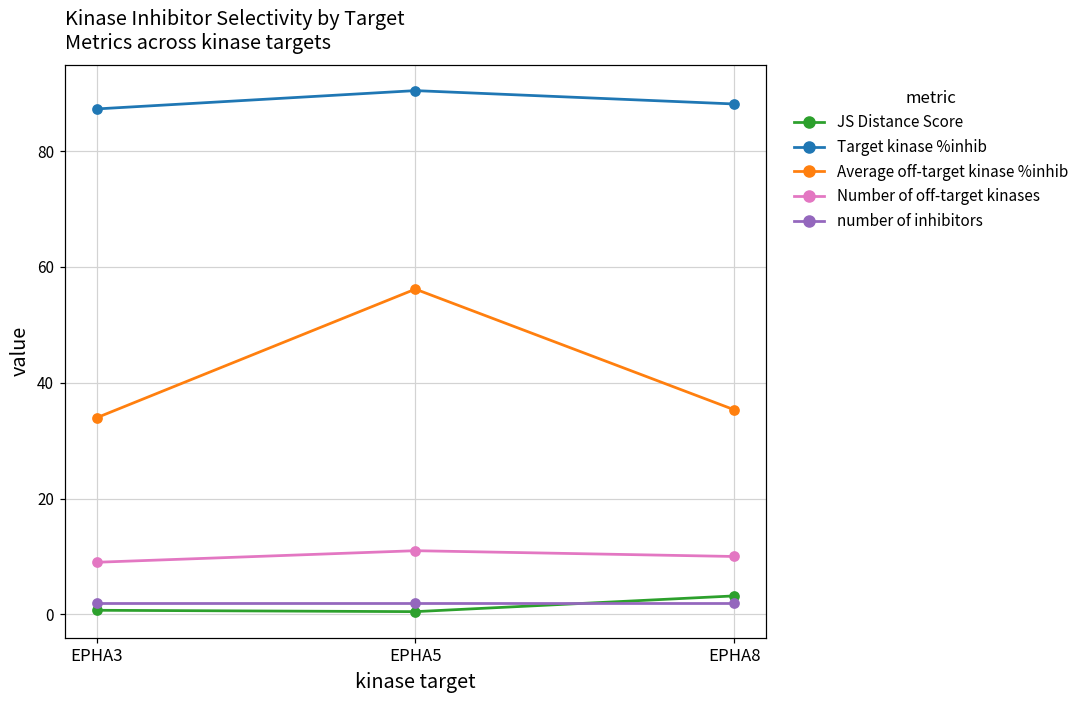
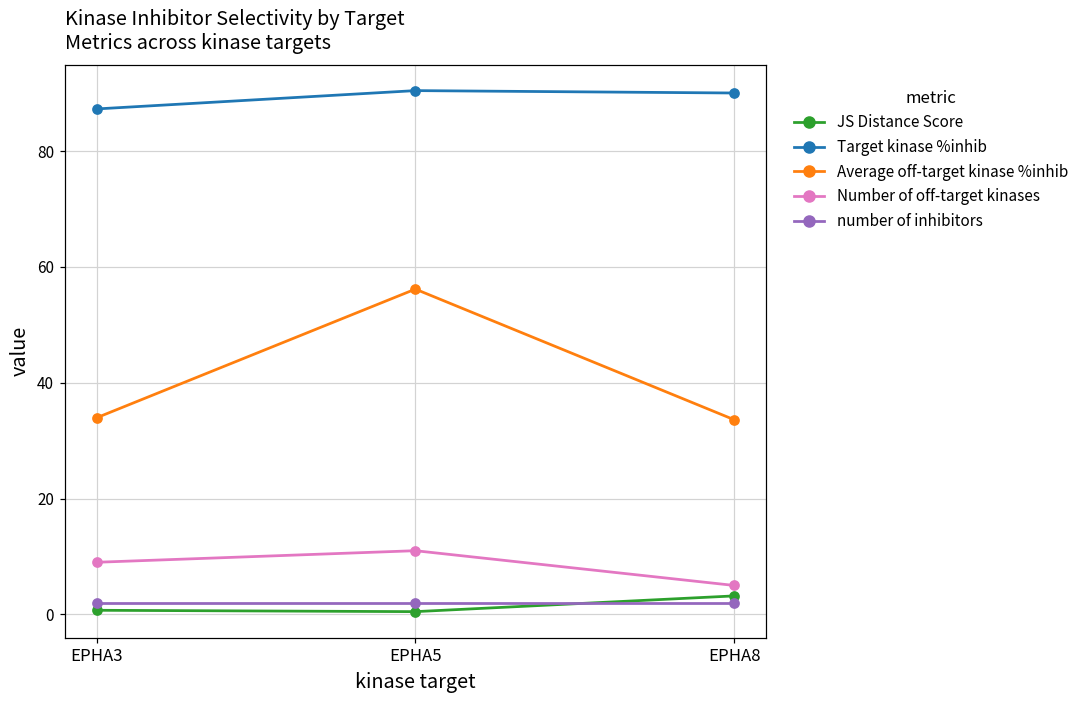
  {
    "JS Distance Score": {
      "EPHA3": 1,
      "EPHA5": 0,
      "EPHA8": 3
    },
    "Target kinase %inhib": {
      "EPHA3": 87,
      "EPHA5": 90,
-     "EPHA8": 88
+     "EPHA8": 90
    },
    "Average off-target kinase %inhib": {
      "EPHA3": 34,
      "EPHA5": 56,
-     "EPHA8": 35
+     "EPHA8": 34
    },
    "Number of off-target kinases": {
      "EPHA3": 9,
      "EPHA5": 11,
-     "EPHA8": 10
+     "EPHA8": 5
    },
    "number of inhibitors": {
      "EPHA3": 2,
      "EPHA5": 2,
      "EPHA8": 2
    }
  }
